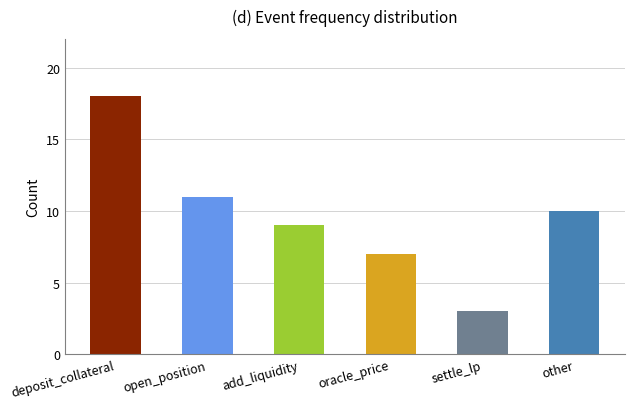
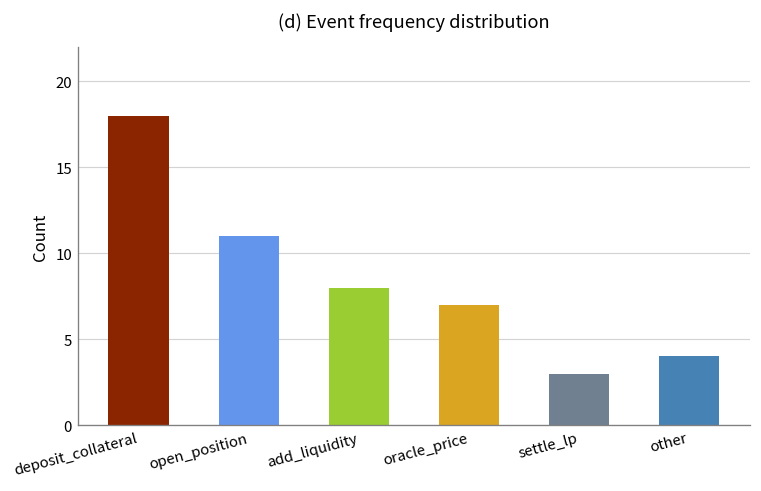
  {
    "deposit_collateral": 18,
    "open_position": 11,
-   "add_liquidity": 9,
+   "add_liquidity": 8,
    "oracle_price": 7,
    "settle_lp": 3,
-   "other": 10
+   "other": 4
  }
